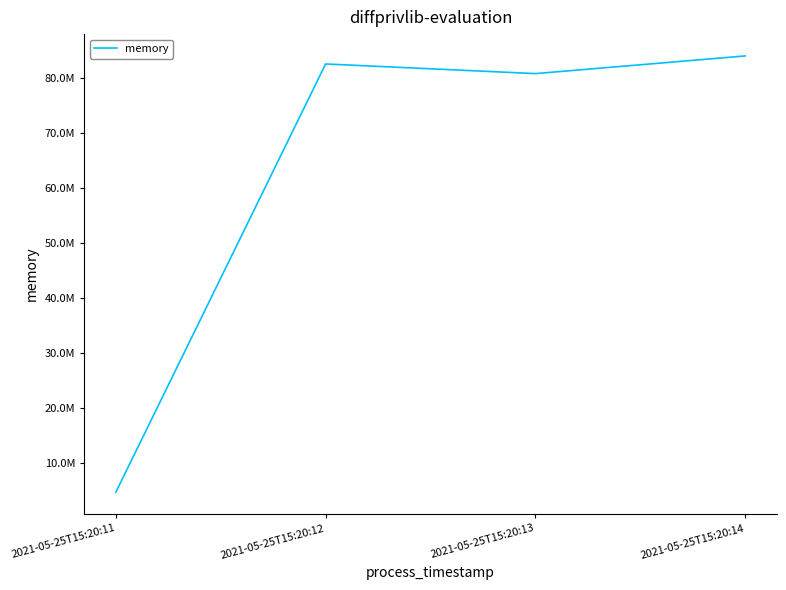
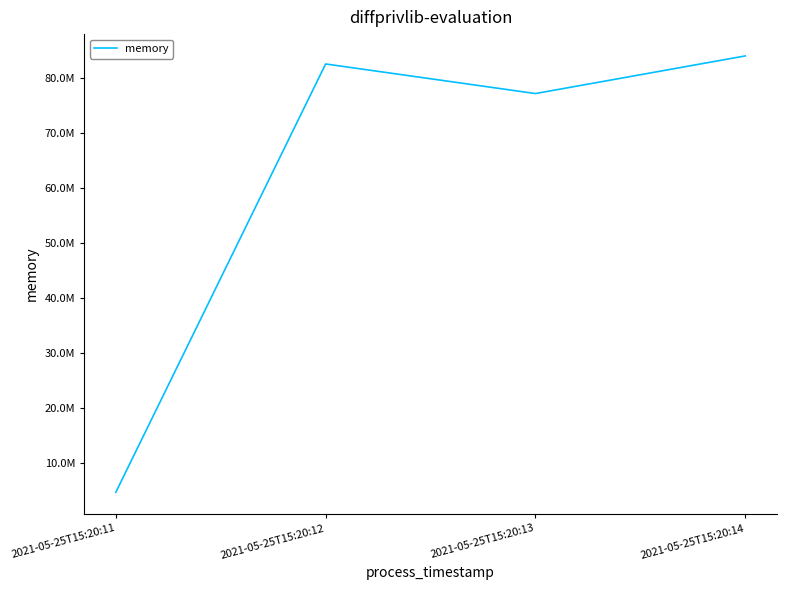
  {
    "2021-05-25T15:20:11": 5000000,
    "2021-05-25T15:20:12": 83000000,
-   "2021-05-25T15:20:13": 81000000,
+   "2021-05-25T15:20:13": 77000000,
    "2021-05-25T15:20:14": 84000000
  }
